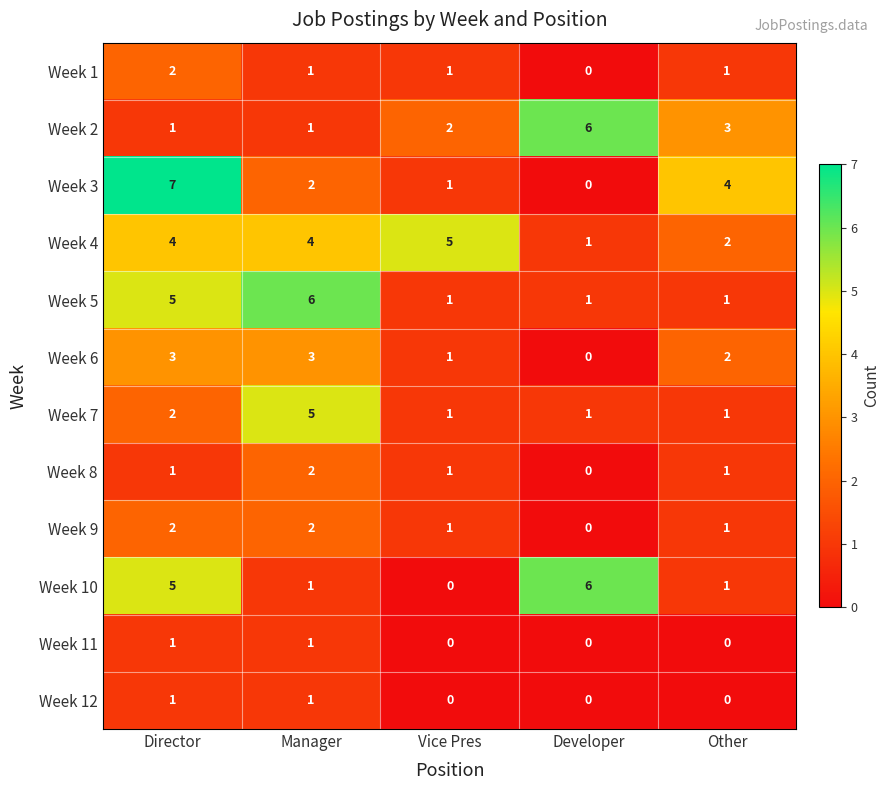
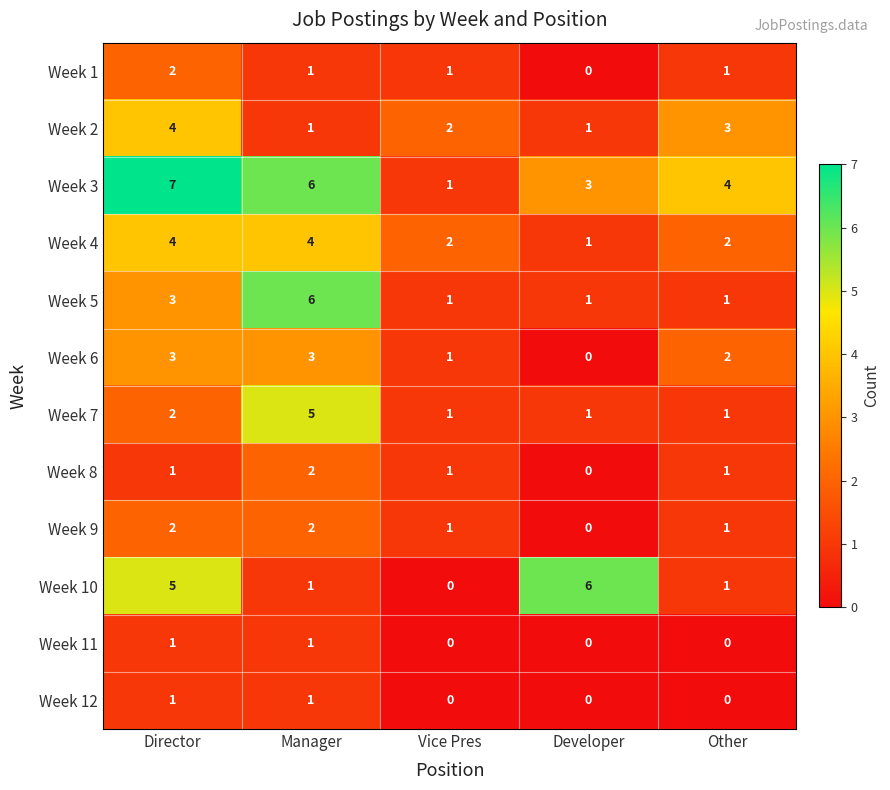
  {
    "Week 1": {
      "Director": 2,
      "Manager": 1,
      "Vice Pres": 1,
      "Developer": 0,
      "Other": 1
    },
    "Week 2": {
-     "Director": 1,
+     "Director": 4,
      "Manager": 1,
      "Vice Pres": 2,
-     "Developer": 6,
+     "Developer": 1,
      "Other": 3
    },
    "Week 3": {
      "Director": 7,
-     "Manager": 2,
+     "Manager": 6,
      "Vice Pres": 1,
-     "Developer": 0,
+     "Developer": 3,
      "Other": 4
    },
    "Week 4": {
      "Director": 4,
      "Manager": 4,
-     "Vice Pres": 5,
+     "Vice Pres": 2,
      "Developer": 1,
      "Other": 2
    },
    "Week 5": {
-     "Director": 5,
+     "Director": 3,
      "Manager": 6,
      "Vice Pres": 1,
      "Developer": 1,
      "Other": 1
    },
    "Week 6": {
      "Director": 3,
      "Manager": 3,
      "Vice Pres": 1,
      "Developer": 0,
      "Other": 2
    },
    "Week 7": {
      "Director": 2,
      "Manager": 5,
      "Vice Pres": 1,
      "Developer": 1,
      "Other": 1
    },
    "Week 8": {
      "Director": 1,
      "Manager": 2,
      "Vice Pres": 1,
      "Developer": 0,
      "Other": 1
    },
    "Week 9": {
      "Director": 2,
      "Manager": 2,
      "Vice Pres": 1,
      "Developer": 0,
      "Other": 1
    },
    "Week 10": {
      "Director": 5,
      "Manager": 1,
      "Vice Pres": 0,
      "Developer": 6,
      "Other": 1
    },
    "Week 11": {
      "Director": 1,
      "Manager": 1,
      "Vice Pres": 0,
      "Developer": 0,
      "Other": 0
    },
    "Week 12": {
      "Director": 1,
      "Manager": 1,
      "Vice Pres": 0,
      "Developer": 0,
      "Other": 0
    }
  }
